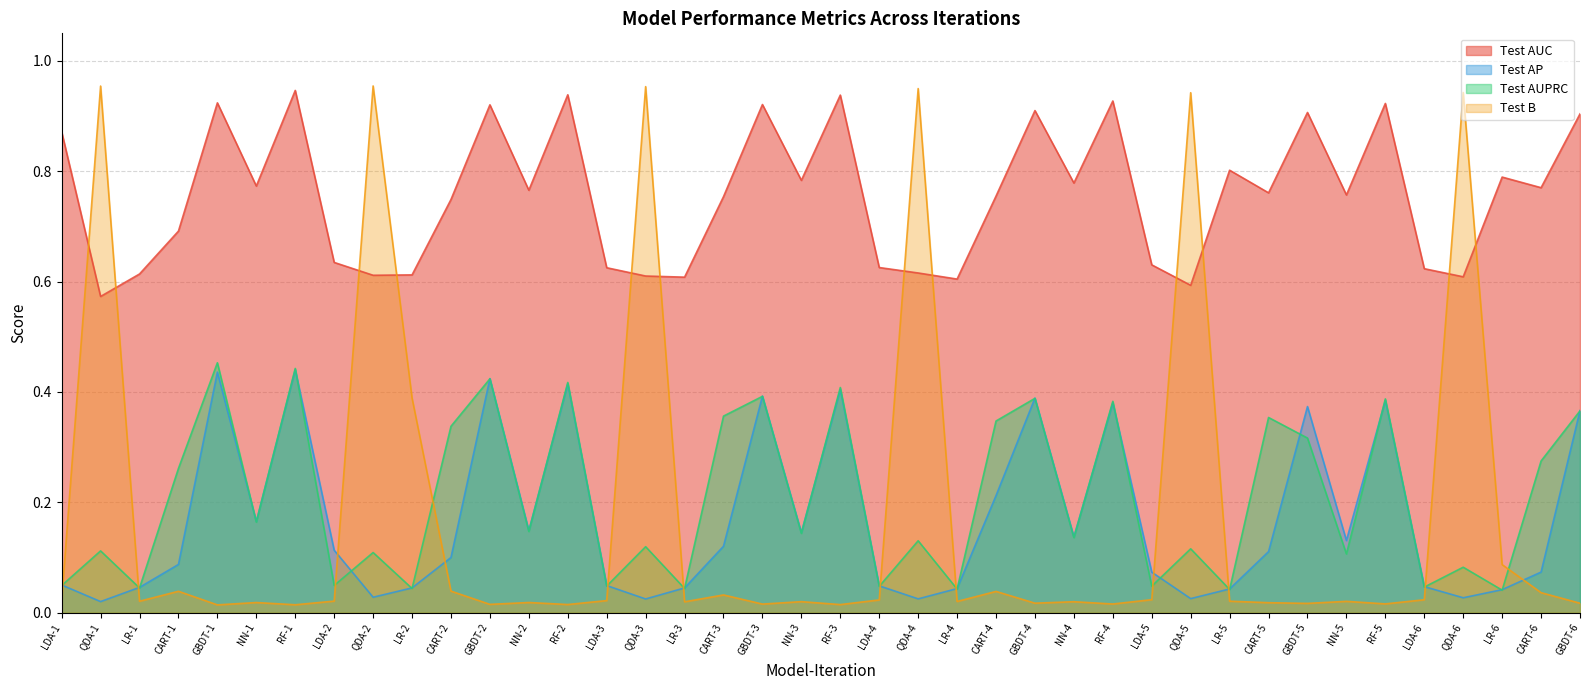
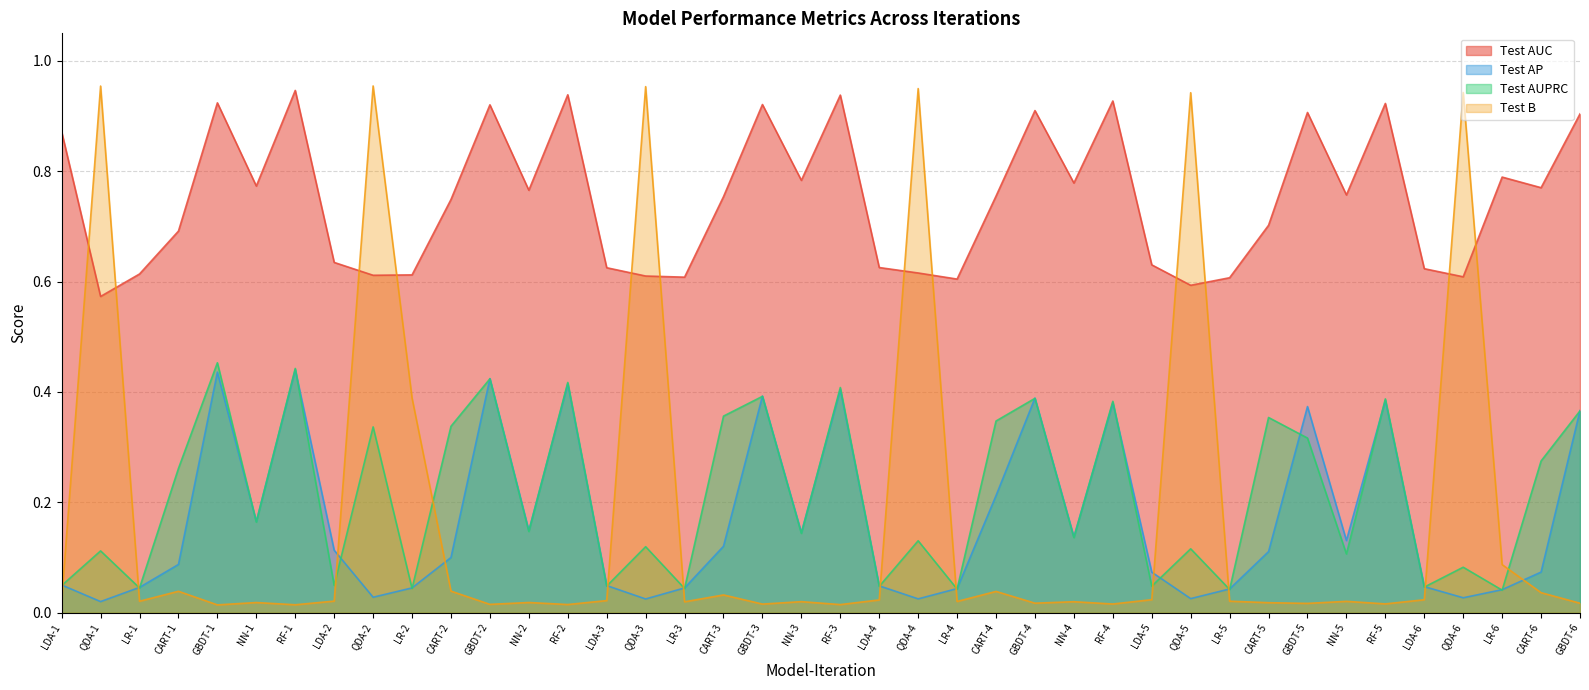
  {
    "Test AUC": {
      "LDA-1": 0.87,
      "QDA-1": 0.57,
      "LR-1": 0.61,
      "CART-1": 0.69,
      "GBDT-1": 0.92,
      "NN-1": 0.77,
      "RF-1": 0.95,
      "LDA-2": 0.63,
      "QDA-2": 0.61,
      "LR-2": 0.61,
      "CART-2": 0.75,
      "GBDT-2": 0.92,
      "NN-2": 0.77,
      "RF-2": 0.94,
      "LDA-3": 0.63,
      "QDA-3": 0.61,
      "LR-3": 0.61,
      "CART-3": 0.75,
      "GBDT-3": 0.92,
      "NN-3": 0.78,
      "RF-3": 0.94,
      "LDA-4": 0.63,
      "QDA-4": 0.62,
      "LR-4": 0.60,
      "CART-4": 0.75,
      "GBDT-4": 0.91,
      "NN-4": 0.78,
      "RF-4": 0.93,
      "LDA-5": 0.63,
      "QDA-5": 0.59,
-     "LR-5": 0.80,
-     "CART-5": 0.76,
+     "LR-5": 0.61,
+     "CART-5": 0.70,
      "GBDT-5": 0.91,
      "NN-5": 0.76,
      "RF-5": 0.92,
      "LDA-6": 0.62,
      "QDA-6": 0.61,
      "LR-6": 0.79,
      "CART-6": 0.77,
      "GBDT-6": 0.90
    },
    "Test AP": {
      "QDA-1": 0.02,
      "CART-1": 0.09,
      "GBDT-1": 0.44,
      "LDA-2": 0.11,
      "QDA-2": 0.03,
      "CART-2": 0.10,
      "QDA-3": 0.02,
      "CART-3": 0.12,
      "QDA-4": 0.02,
      "CART-4": 0.21,
      "LDA-5": 0.07,
      "QDA-5": 0.03,
      "CART-5": 0.11,
      "GBDT-5": 0.37,
      "NN-5": 0.13,
      "QDA-6": 0.03,
      "CART-6": 0.07
    },
    "Test AUPRC": {
      "QDA-1": 0.11,
      "CART-1": 0.26,
      "GBDT-1": 0.45,
      "LDA-2": 0.05,
-     "QDA-2": 0.11,
+     "QDA-2": 0.34,
      "CART-2": 0.34,
      "QDA-3": 0.12,
      "CART-3": 0.36,
      "QDA-4": 0.13,
      "CART-4": 0.35,
      "LDA-5": 0.05,
      "QDA-5": 0.12,
      "CART-5": 0.35,
      "GBDT-5": 0.32,
      "NN-5": 0.11,
      "QDA-6": 0.08,
      "CART-6": 0.27
    },
    "Test B": {
      "LDA-1": 0.02,
      "QDA-1": 0.95,
      "LR-1": 0.02,
      "CART-1": 0.04,
      "GBDT-1": 0.01,
      "NN-1": 0.02,
      "RF-1": 0.01,
      "LDA-2": 0.02,
      "QDA-2": 0.95,
      "LR-2": 0.39,
      "CART-2": 0.04,
      "GBDT-2": 0.01,
      "NN-2": 0.02,
      "RF-2": 0.01,
      "LDA-3": 0.02,
      "QDA-3": 0.95,
      "LR-3": 0.02,
      "CART-3": 0.03,
      "GBDT-3": 0.02,
      "NN-3": 0.02,
      "RF-3": 0.01,
      "LDA-4": 0.02,
      "QDA-4": 0.95,
      "LR-4": 0.02,
      "CART-4": 0.04,
      "GBDT-4": 0.02,
      "NN-4": 0.02,
      "RF-4": 0.02,
      "LDA-5": 0.02,
      "QDA-5": 0.94,
      "LR-5": 0.02,
      "CART-5": 0.02,
      "GBDT-5": 0.02,
      "NN-5": 0.02,
      "RF-5": 0.02,
      "LDA-6": 0.02,
      "LR-6": 0.09,
      "CART-6": 0.04,
      "GBDT-6": 0.02
    }
  }
